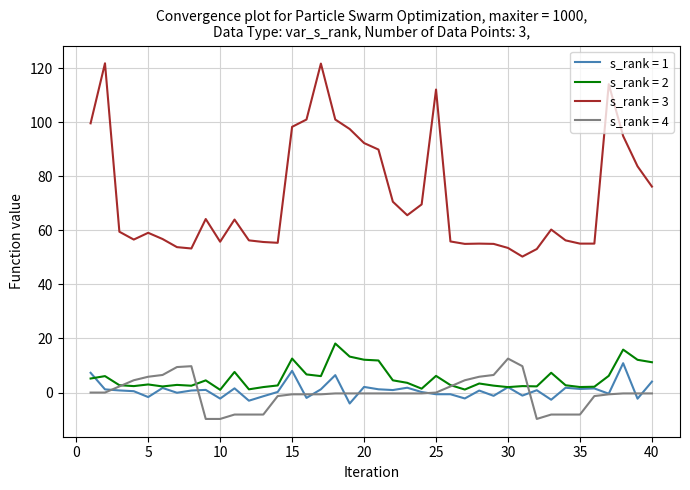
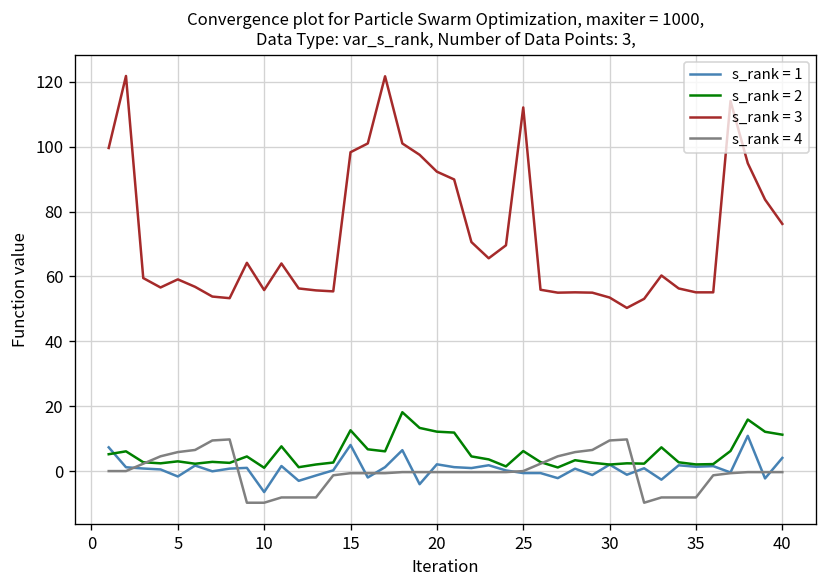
  {
    "s_rank = 1": {
      "5": -2,
-     "10": -2,
+     "10": -6,
      "15": 8,
      "20": 2,
      "40": 4
    },
    "s_rank = 2": {
      "5": 3,
      "10": 1,
      "15": 13,
      "20": 12,
      "25": 6,
      "40": 11
    },
    "s_rank = 3": {
      "5": 59,
      "10": 56,
      "15": 98,
      "20": 92,
      "25": 112,
      "30": 54,
      "35": 55,
      "40": 76
    },
    "s_rank = 4": {
      "5": 6,
      "10": -10,
      "15": -1,
      "20": 0,
-     "30": 13,
+     "30": 9,
      "35": -8,
      "40": 0
    }
  }
